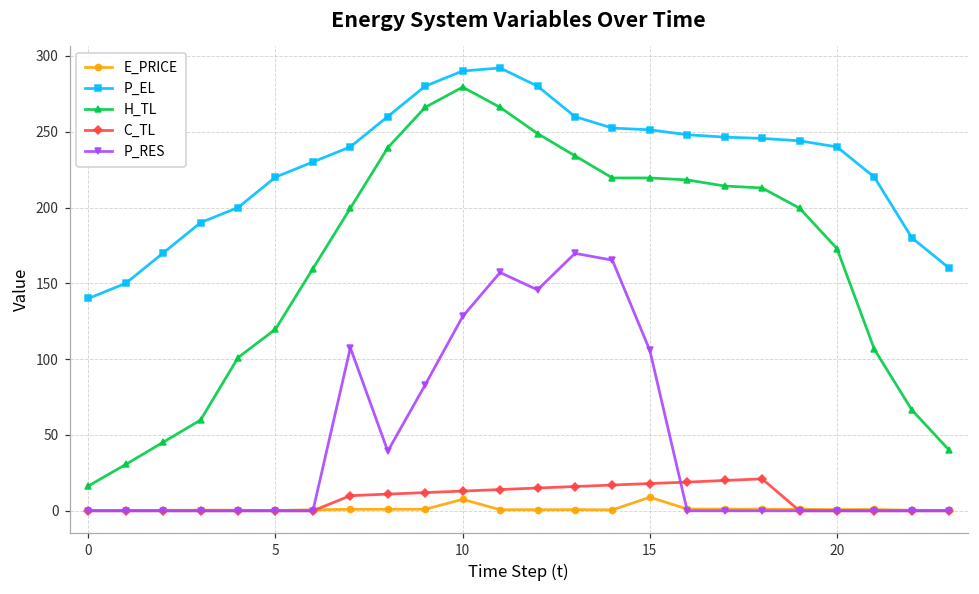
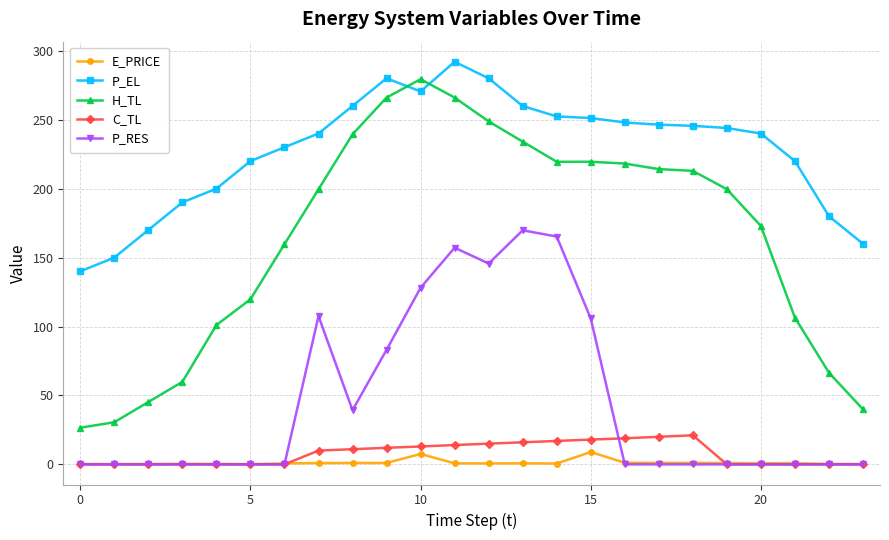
  {
    "E_PRICE": {
      "10": 8,
      "15": 9
    },
    "P_EL": {
      "0": 140,
      "5": 220,
-     "10": 290,
+     "10": 270,
      "15": 251,
      "20": 240
    },
    "H_TL": {
-     "0": 16,
+     "0": 27,
      "5": 120,
      "10": 279,
      "15": 220,
      "20": 173
    },
    "C_TL": {
      "10": 13,
      "15": 18
    },
    "P_RES": {
      "10": 128,
      "15": 106
    }
  }
